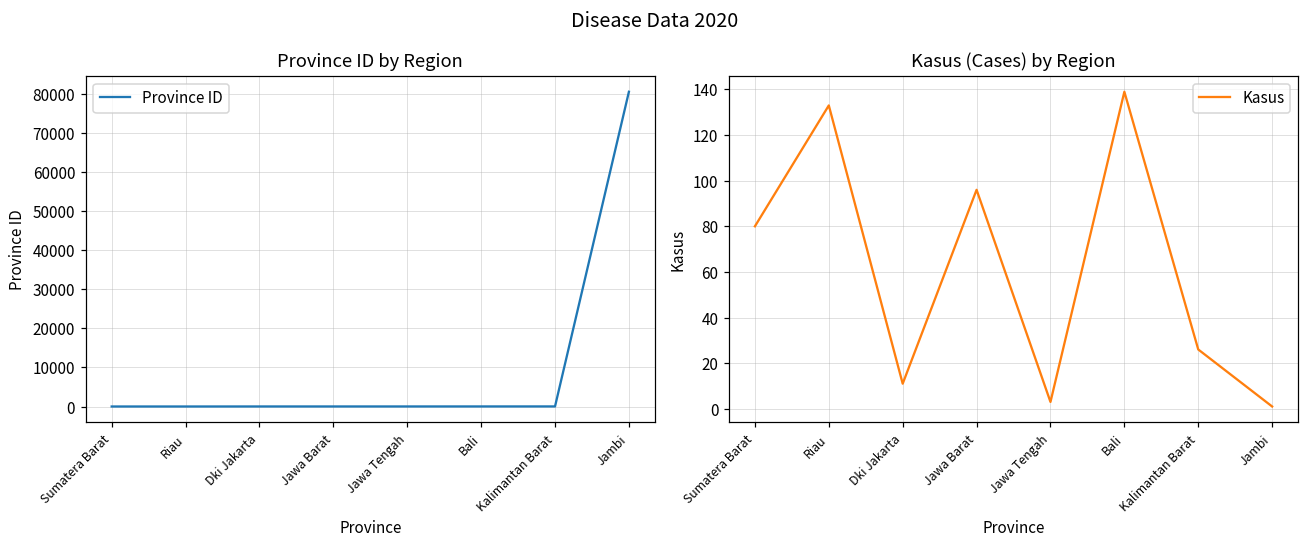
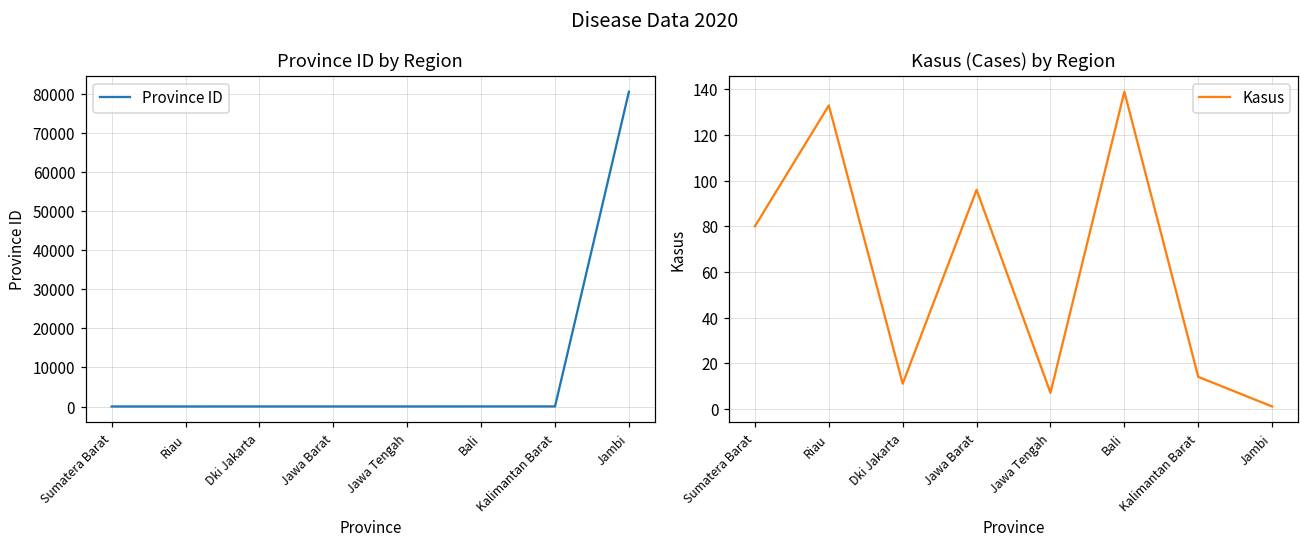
  {
    "Province ID by Region": {
      "Sumatera Barat": 0,
      "Riau": 0,
      "Dki Jakarta": 0,
      "Jawa Barat": 0,
      "Jawa Tengah": 0,
      "Bali": 0,
      "Kalimantan Barat": 0,
      "Jambi": 80000
    },
    "Kasus (Cases) by Region": {
      "Sumatera Barat": 80,
      "Riau": 133,
      "Dki Jakarta": 11,
      "Jawa Barat": 96,
-     "Jawa Tengah": 3,
+     "Jawa Tengah": 7,
      "Bali": 139,
-     "Kalimantan Barat": 26,
+     "Kalimantan Barat": 14,
      "Jambi": 1
    }
  }
